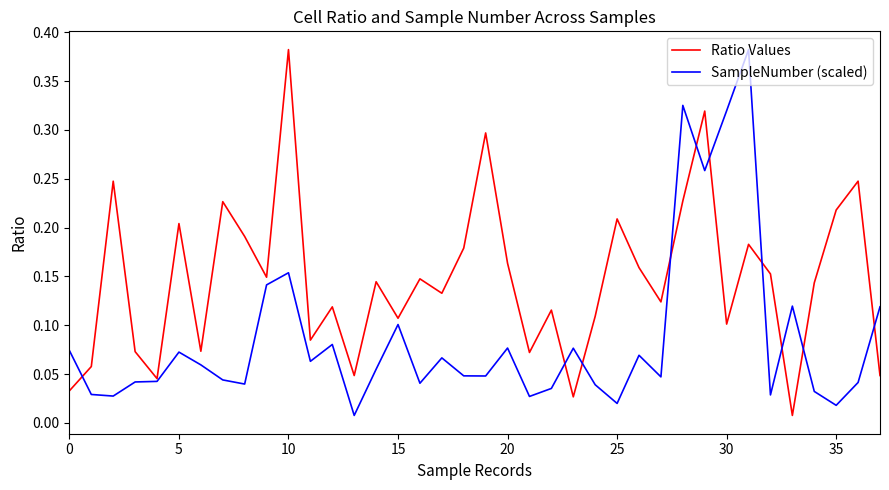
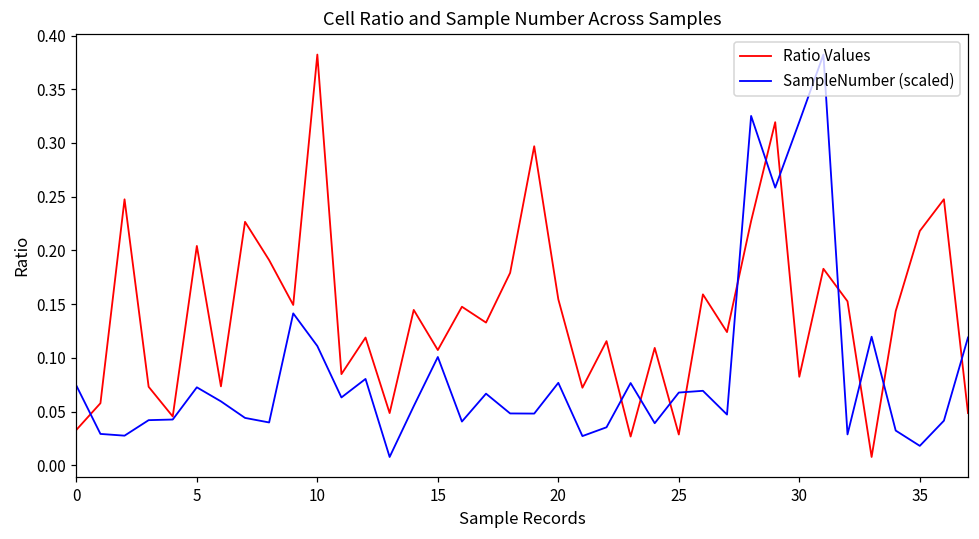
  {
    "Ratio Values": {
      "0": 0.03,
      "5": 0.20,
      "10": 0.38,
      "15": 0.11,
-     "20": 0.16,
-     "25": 0.21,
-     "30": 0.10,
+     "20": 0.15,
+     "25": 0.03,
+     "30": 0.08,
      "35": 0.22
    },
    "SampleNumber (scaled)": {
      "0": 0.07,
      "5": 0.07,
-     "10": 0.15,
+     "10": 0.11,
      "15": 0.10,
      "20": 0.08,
-     "25": 0.02,
+     "25": 0.07,
      "30": 0.32,
      "35": 0.02
    }
  }
